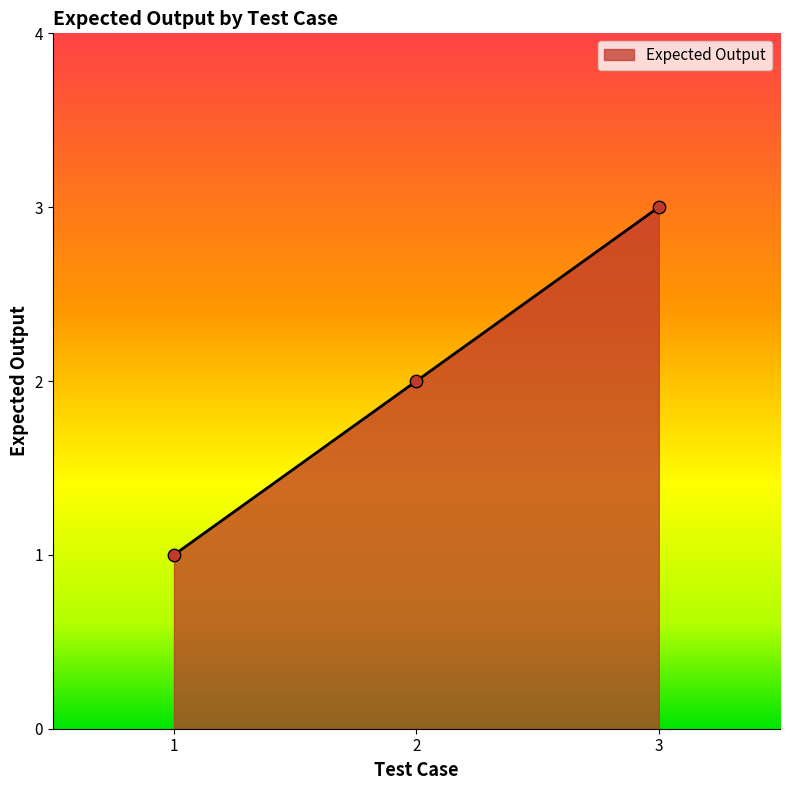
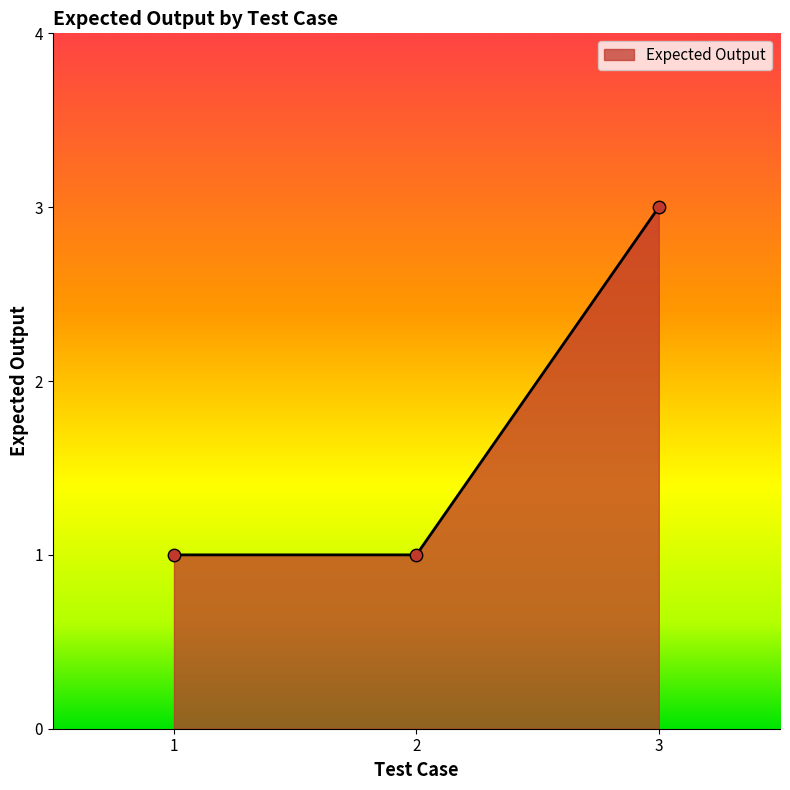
  {
    "1": 1,
-   "2": 2,
+   "2": 1,
    "3": 3
  }
